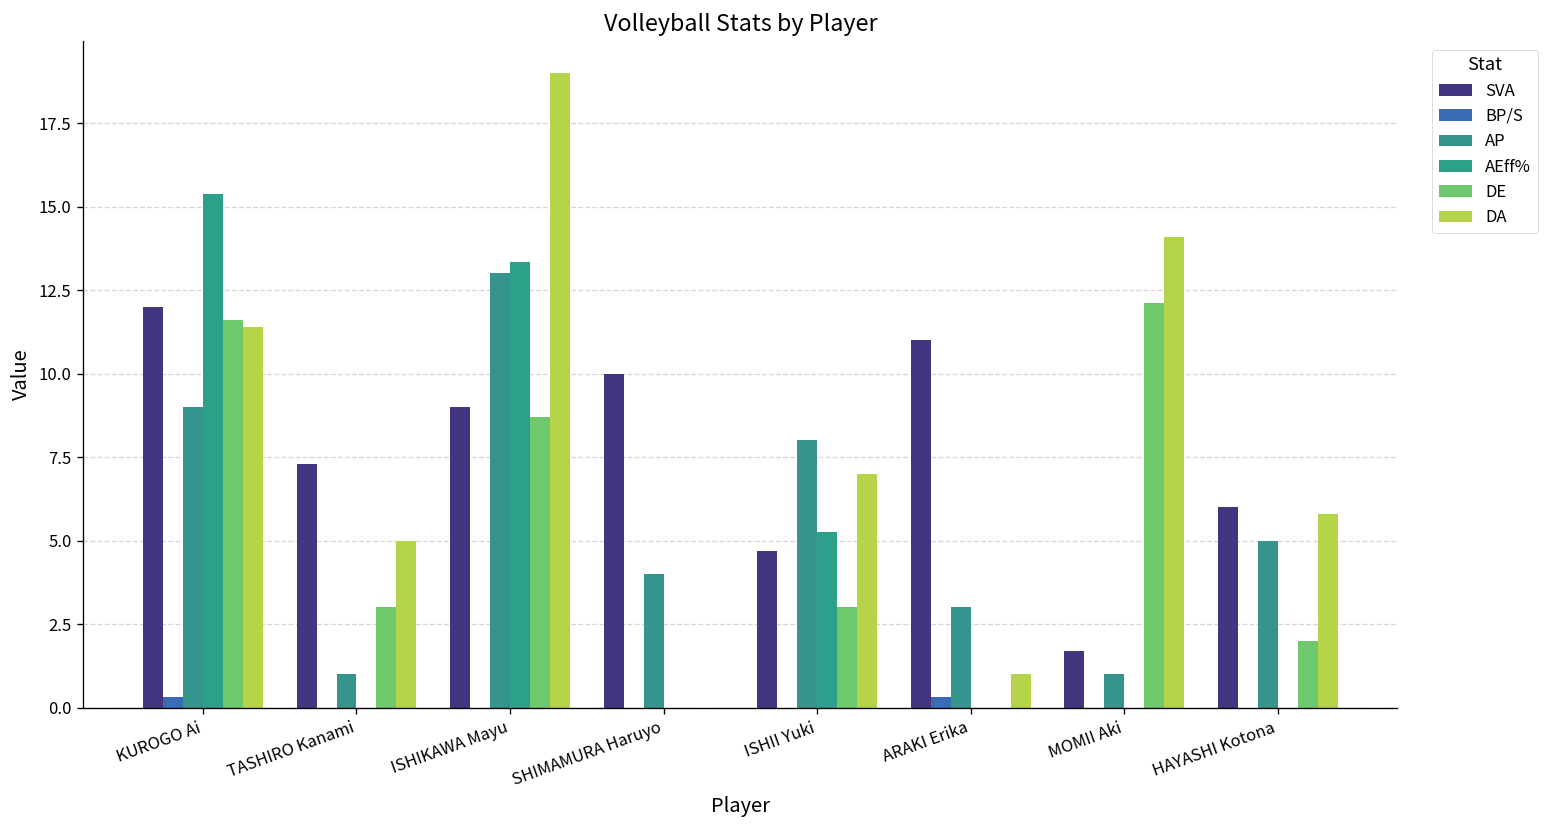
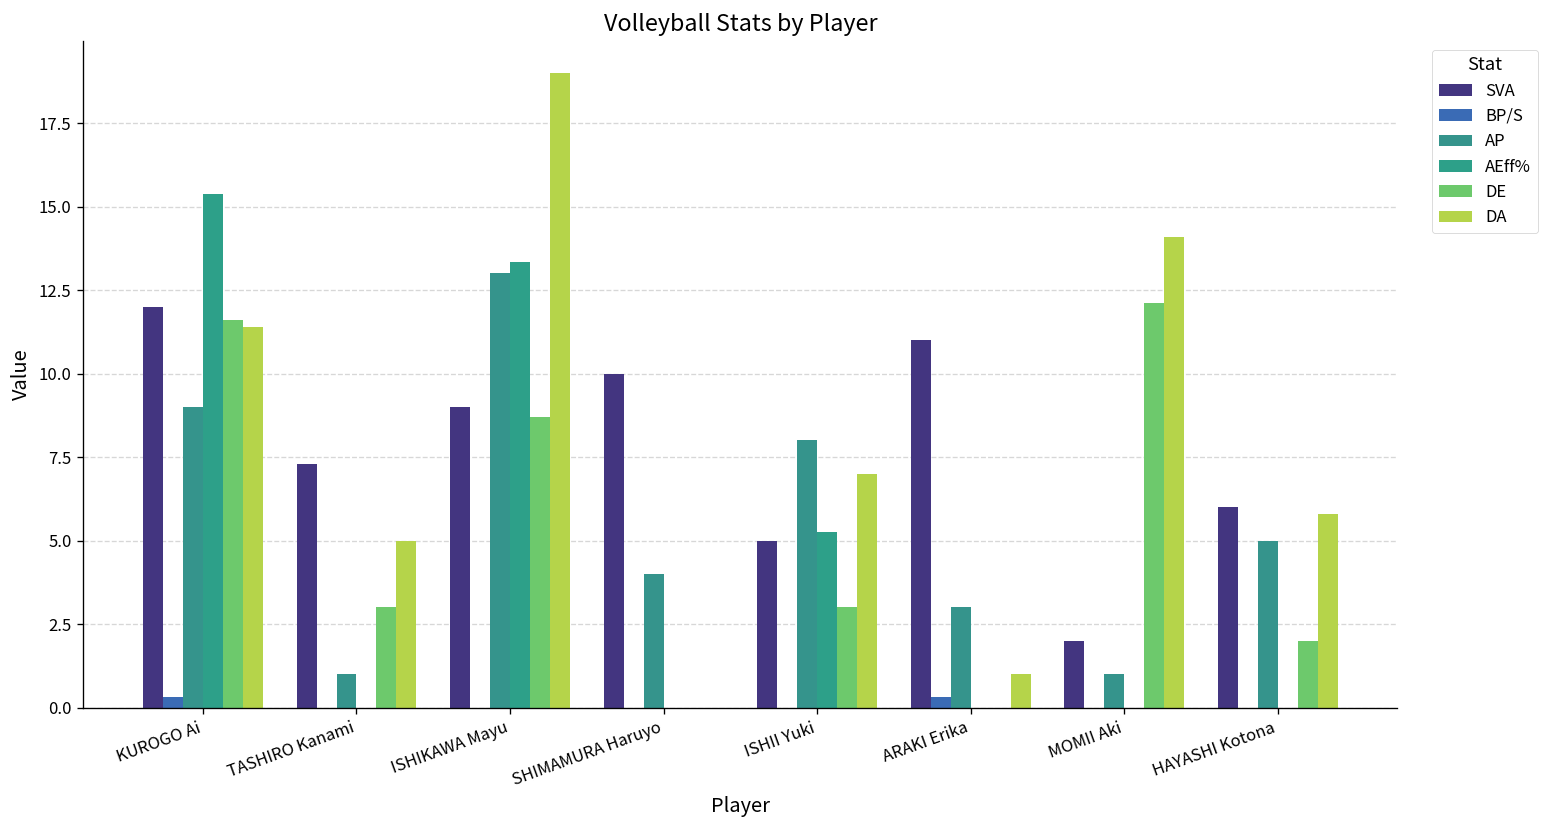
  {
    "SVA": {
      "KUROGO Ai": 12.0,
      "TASHIRO Kanami": 7.3,
      "ISHIKAWA Mayu": 9.0,
      "SHIMAMURA Haruyo": 10.0,
-     "ISHII Yuki": 4.7,
+     "ISHII Yuki": 5.0,
      "ARAKI Erika": 11.0,
-     "MOMII Aki": 1.7,
+     "MOMII Aki": 2.0,
      "HAYASHI Kotona": 6.0
    },
    "DE": {
      "KUROGO Ai": 11.6,
      "TASHIRO Kanami": 3.0,
      "ISHIKAWA Mayu": 8.7,
      "SHIMAMURA Haruyo": 0.0,
      "ISHII Yuki": 3.0,
      "ARAKI Erika": 0.0,
      "MOMII Aki": 12.1,
      "HAYASHI Kotona": 2.0
    },
    "DA": {
      "KUROGO Ai": 11.4,
      "TASHIRO Kanami": 5.0,
      "ISHIKAWA Mayu": 19.0,
      "SHIMAMURA Haruyo": 0.0,
      "ISHII Yuki": 7.0,
      "ARAKI Erika": 1.0,
      "MOMII Aki": 14.1,
      "HAYASHI Kotona": 5.8
    }
  }
